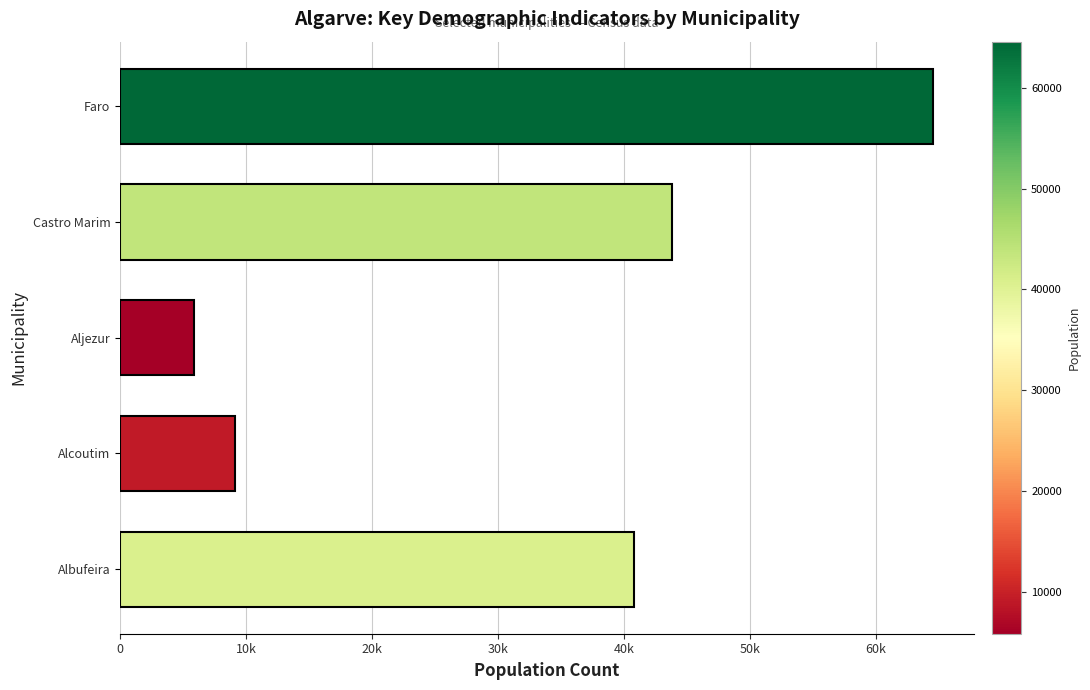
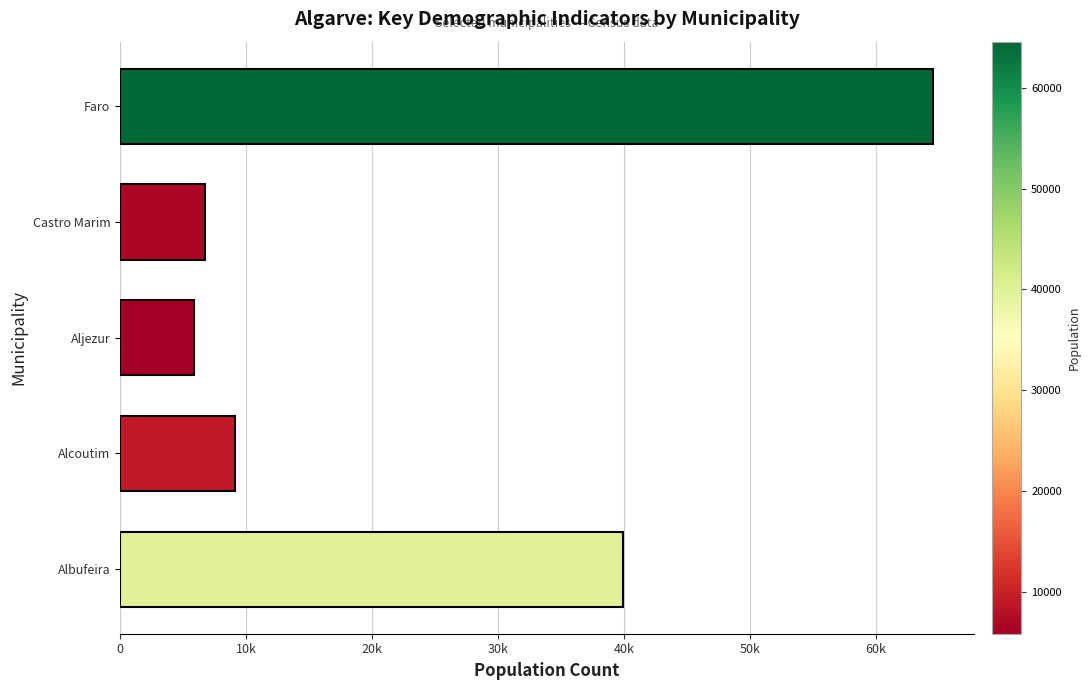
  {
    "Faro": 64600,
-   "Castro Marim": 43800,
+   "Castro Marim": 6700,
    "Aljezur": 5900,
    "Alcoutim": 9200,
-   "Albufeira": 40800
+   "Albufeira": 39900
  }
